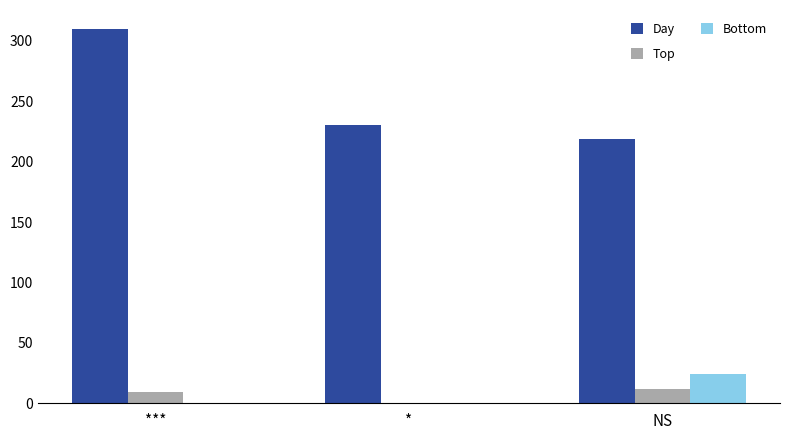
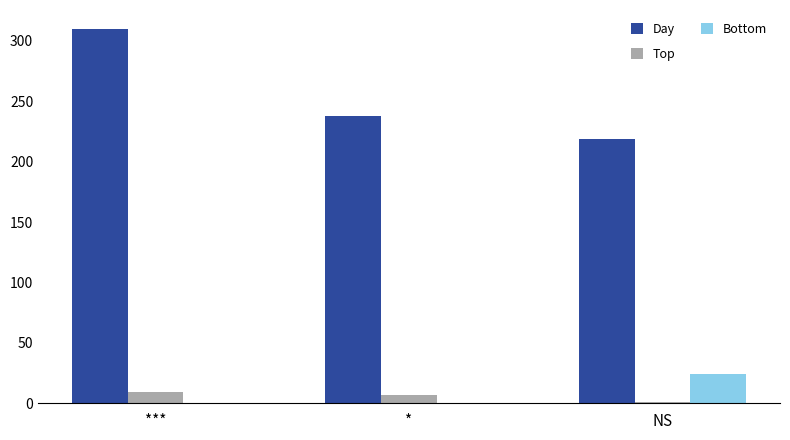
  {
    "Day": {
      "***": 310,
-     "*": 230,
+     "*": 238,
      "NS": 219
    },
    "Top": {
      "***": 9,
-     "*": 0,
-     "NS": 12
+     "*": 7,
+     "NS": 1
    },
    "Bottom": {
      "NS": 24
    }
  }
